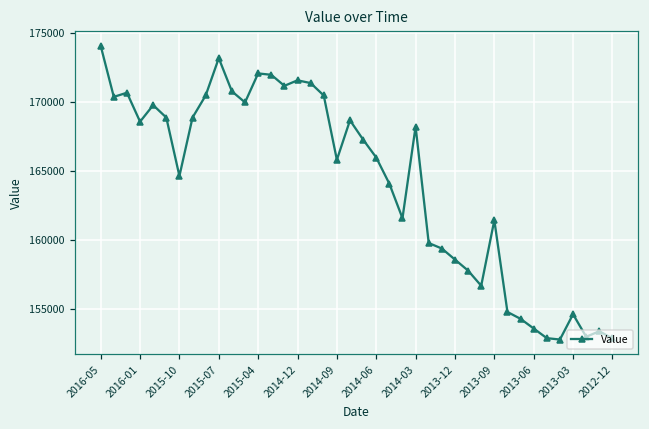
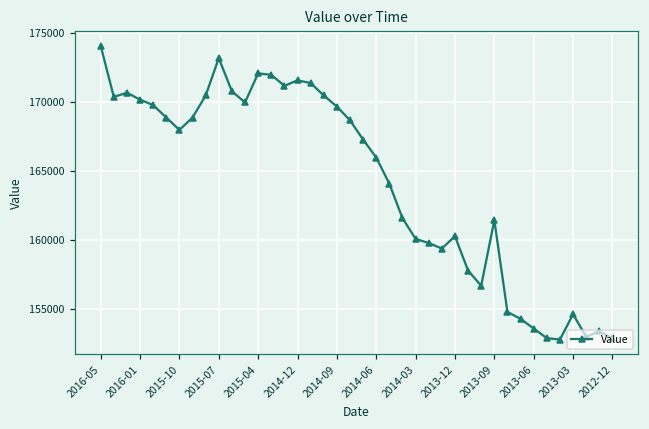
  {
    "2016-05": 174100,
-   "2016-01": 168600,
-   "2015-10": 164700,
+   "2016-01": 170200,
+   "2015-10": 168000,
    "2015-07": 173200,
    "2015-04": 172100,
    "2014-12": 171600,
-   "2014-09": 165800,
+   "2014-09": 169700,
    "2014-06": 166000,
-   "2014-03": 168200,
-   "2013-12": 158600,
+   "2014-03": 160100,
+   "2013-12": 160300,
    "2013-09": 161500,
    "2013-06": 153600,
    "2013-03": 154600
  }
